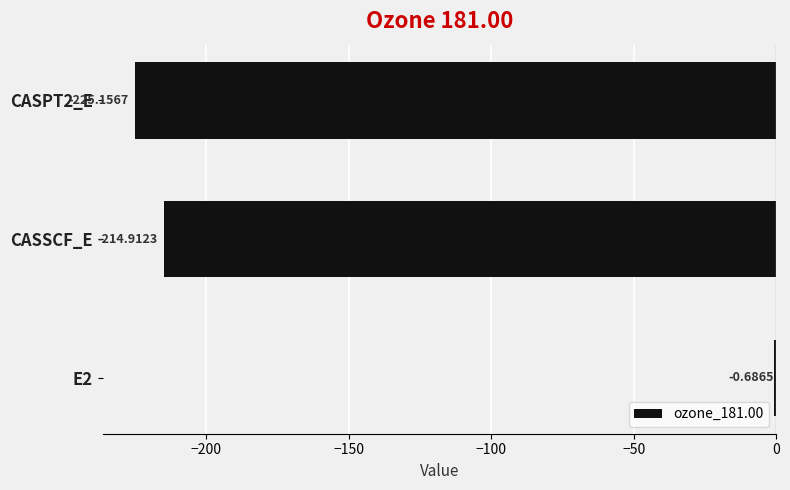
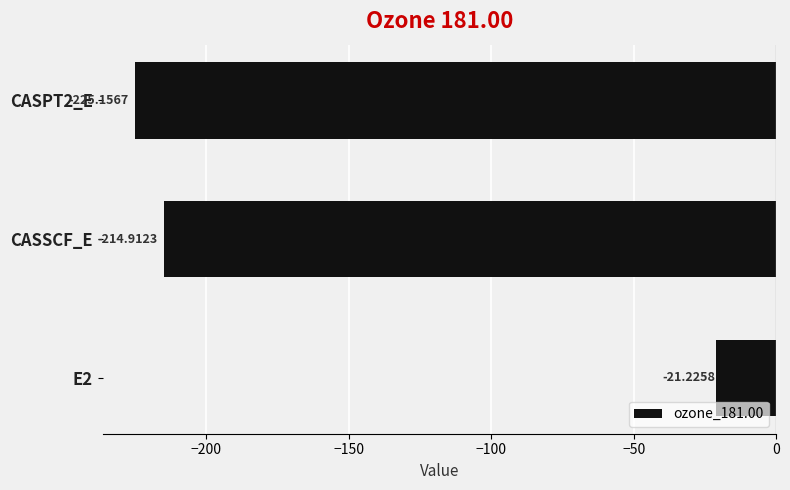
  {
    "CASPT2_E": -225.1567,
    "CASSCF_E": -214.9123,
-   "E2": -0.6865
+   "E2": -21.2258
  }
